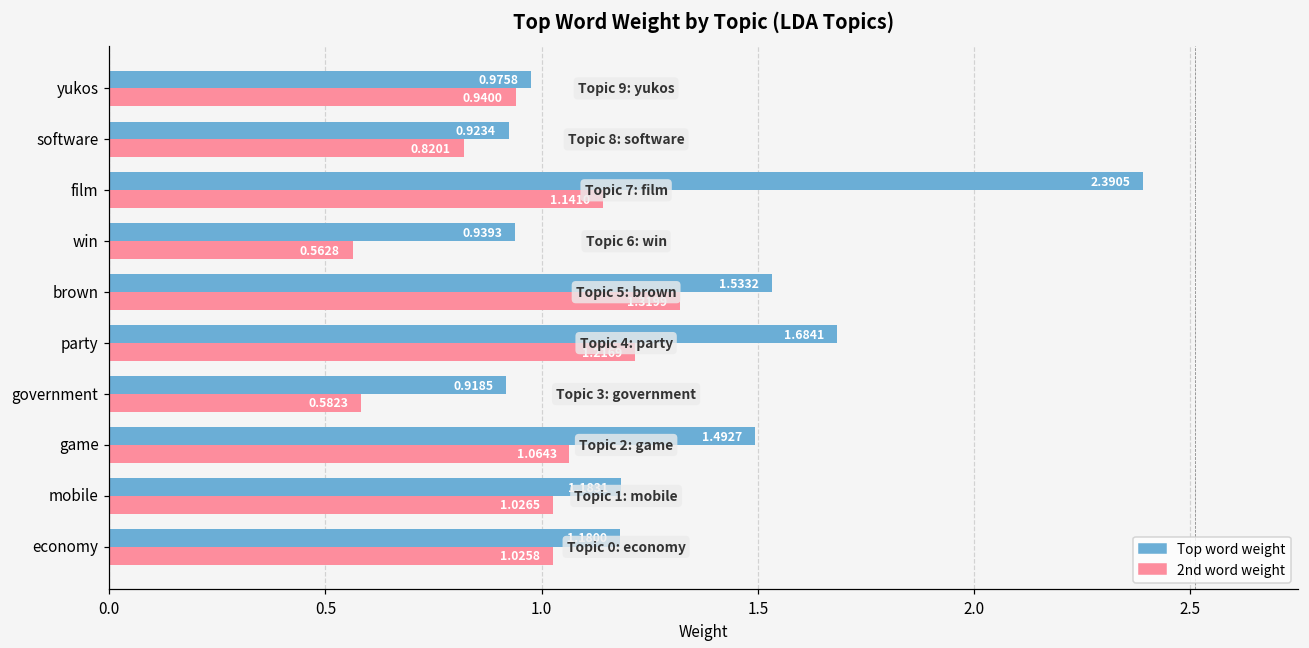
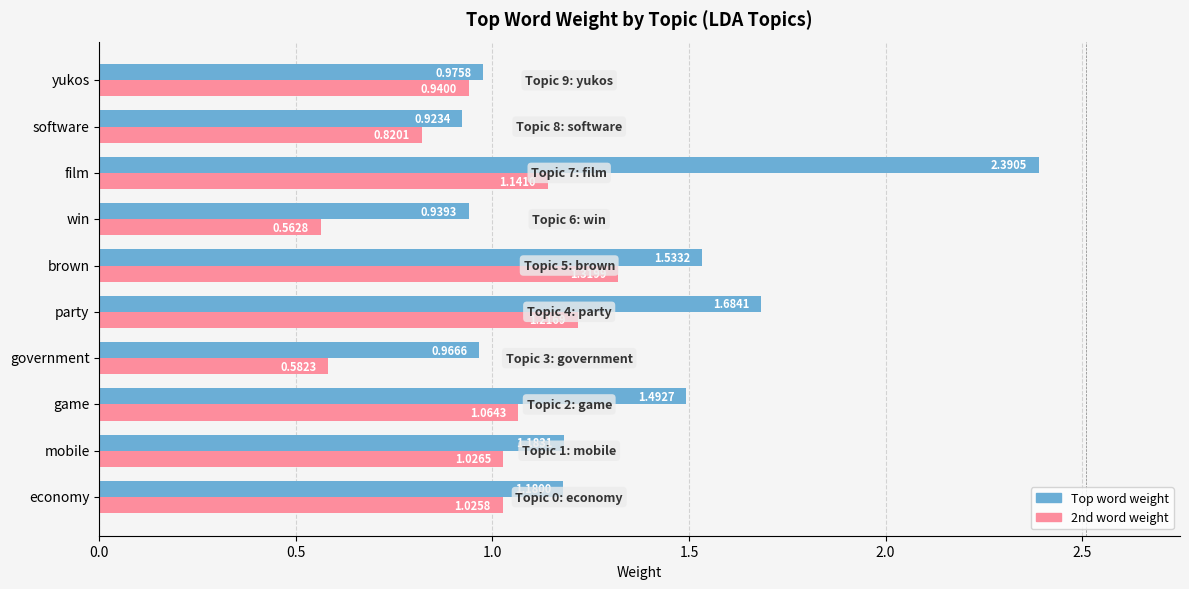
  {
    "Top word weight": {
      "yukos": 0.9758,
      "software": 0.9234,
      "film": 2.3905,
      "win": 0.9393,
      "brown": 1.5332,
      "party": 1.6841,
-     "government": 0.9185,
+     "government": 0.9666,
      "game": 1.4927
    },
    "2nd word weight": {
      "yukos": 0.9400,
      "software": 0.8201,
      "win": 0.5628,
      "government": 0.5823,
      "game": 1.0643,
      "mobile": 1.0265,
      "economy": 1.0258
    }
  }
